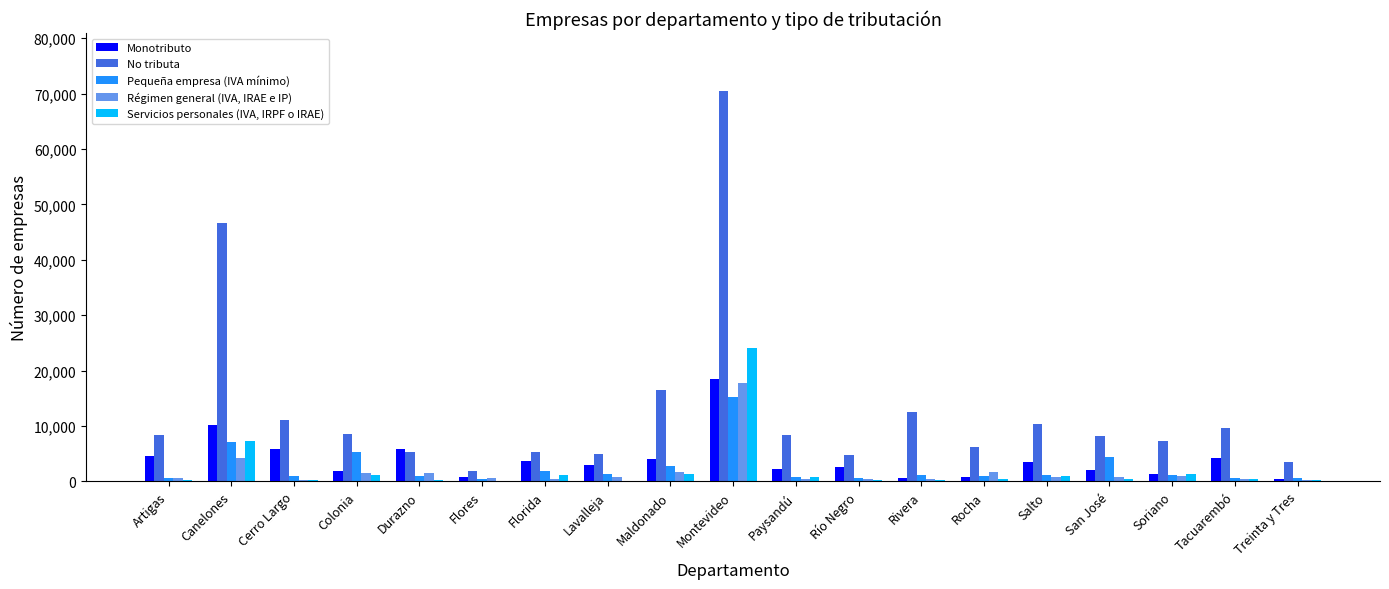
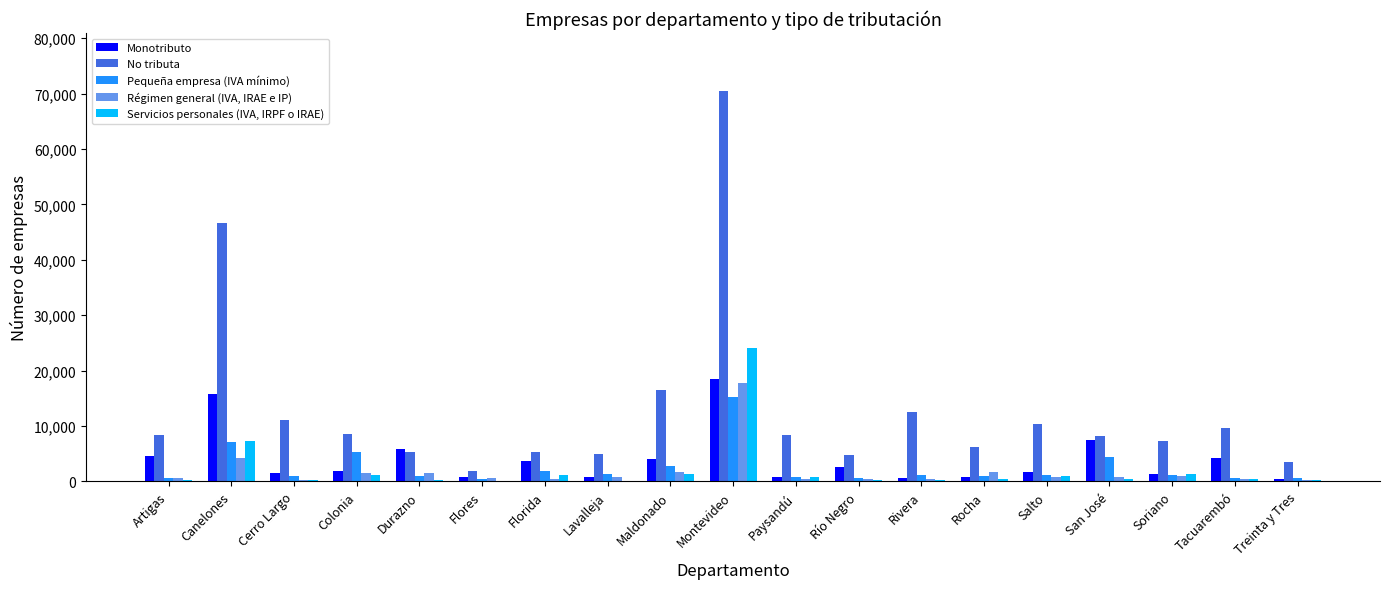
  {
    "Monotributo": {
      "Artigas": "5,000",
-     "Canelones": "10,000",
-     "Cerro Largo": "6,000",
+     "Canelones": "16,000",
+     "Cerro Largo": "2,000",
      "Colonia": "2,000",
      "Durazno": "6,000",
      "Flores": "1,000",
      "Florida": "4,000",
-     "Lavalleja": "3,000",
+     "Lavalleja": "1,000",
      "Maldonado": "4,000",
      "Montevideo": "18,000",
-     "Paysandú": "2,000",
+     "Paysandú": "1,000",
      "Río Negro": "3,000",
      "Rivera": "1,000",
      "Rocha": "1,000",
-     "Salto": "3,000",
-     "San José": "2,000",
+     "Salto": "2,000",
+     "San José": "7,000",
      "Soriano": "1,000",
      "Tacuarembó": "4,000"
    }
  }
